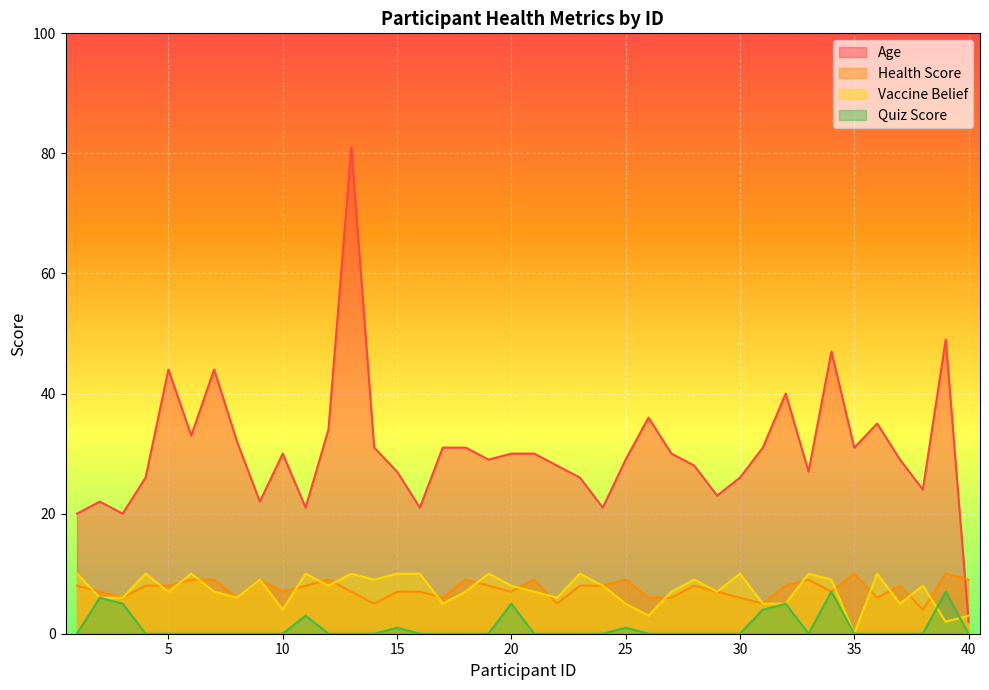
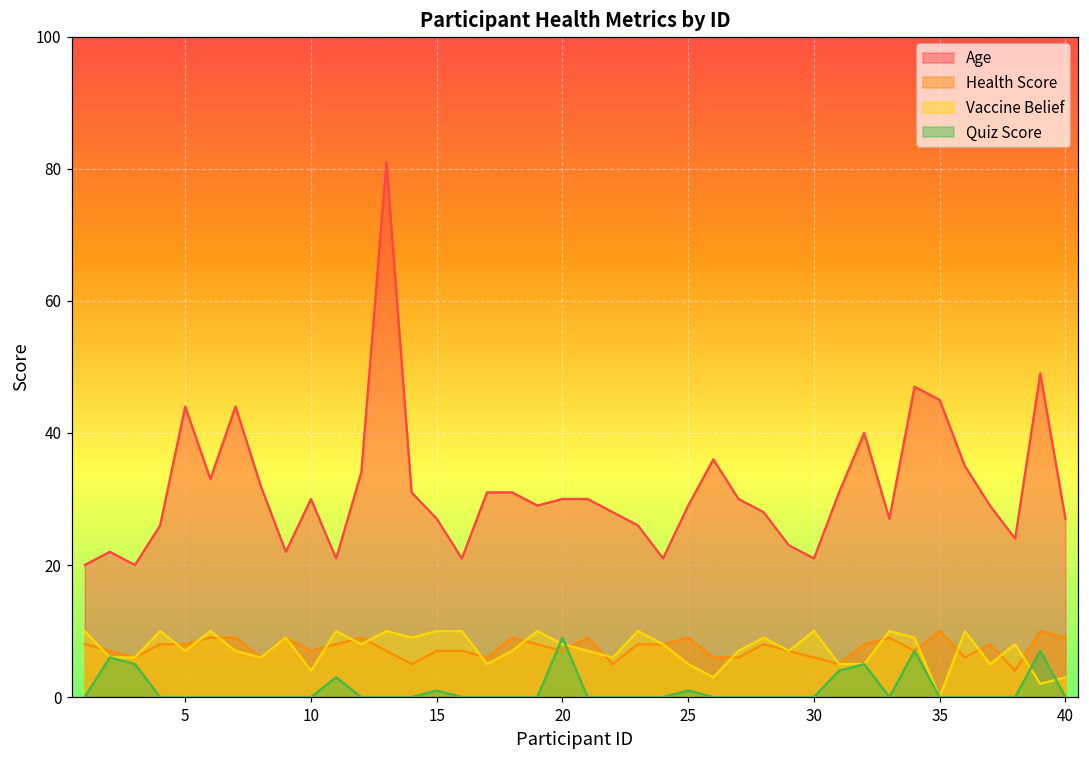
  {
    "Age": {
      "5": 44,
      "10": 30,
      "15": 27,
      "20": 30,
      "25": 29,
-     "30": 26,
-     "35": 31,
-     "40": 2
+     "30": 21,
+     "35": 45,
+     "40": 27
    },
    "Quiz Score": {
      "5": 0,
      "10": 0,
      "15": 1,
-     "20": 5,
+     "20": 9,
      "25": 1,
      "30": 0,
      "40": 0
    }
  }
